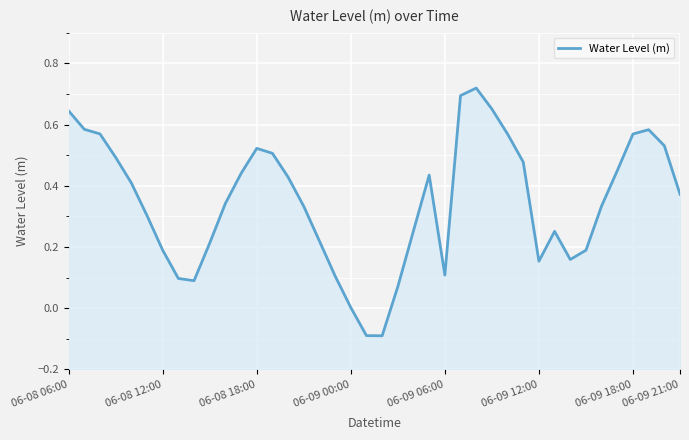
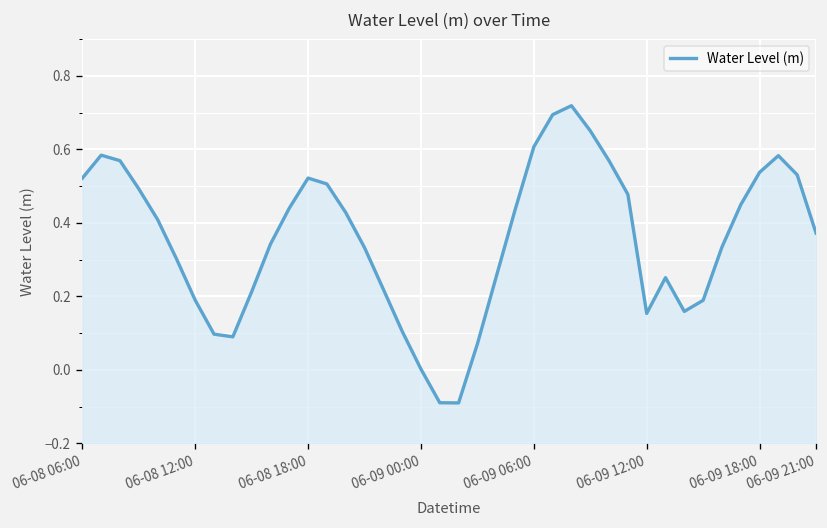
  {
-   "06-08 06:00": 0.64,
+   "06-08 06:00": 0.52,
    "06-08 12:00": 0.19,
    "06-08 18:00": 0.52,
    "06-09 00:00": 0.00,
-   "06-09 06:00": 0.11,
+   "06-09 06:00": 0.61,
    "06-09 12:00": 0.15,
-   "06-09 18:00": 0.57,
+   "06-09 18:00": 0.54,
    "06-09 21:00": 0.37
  }
